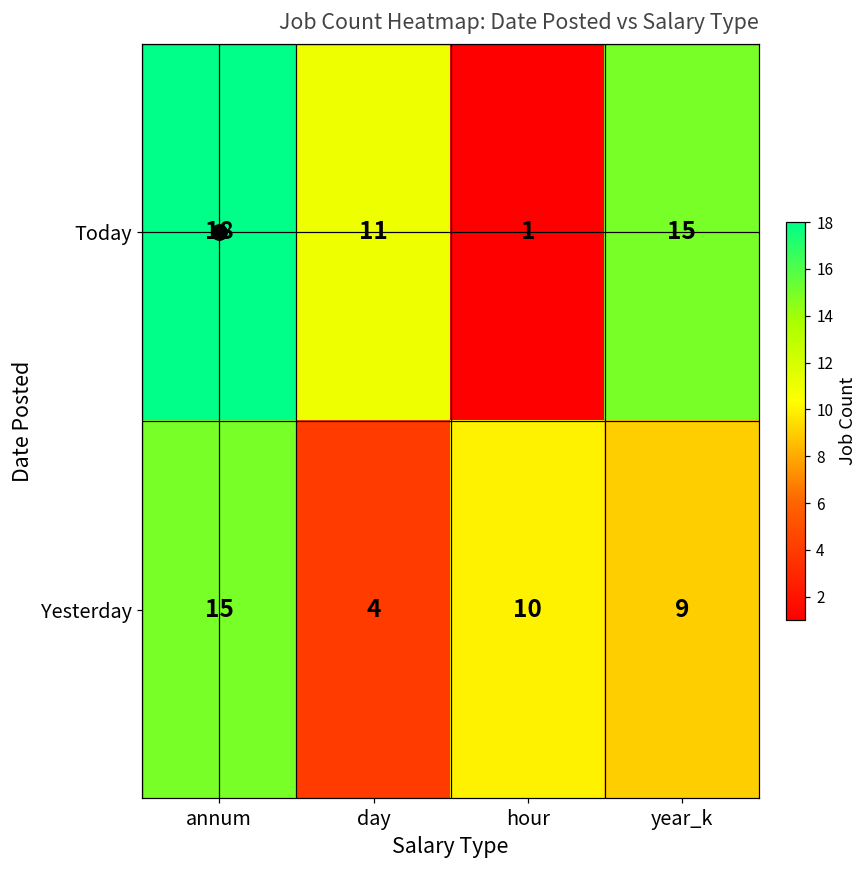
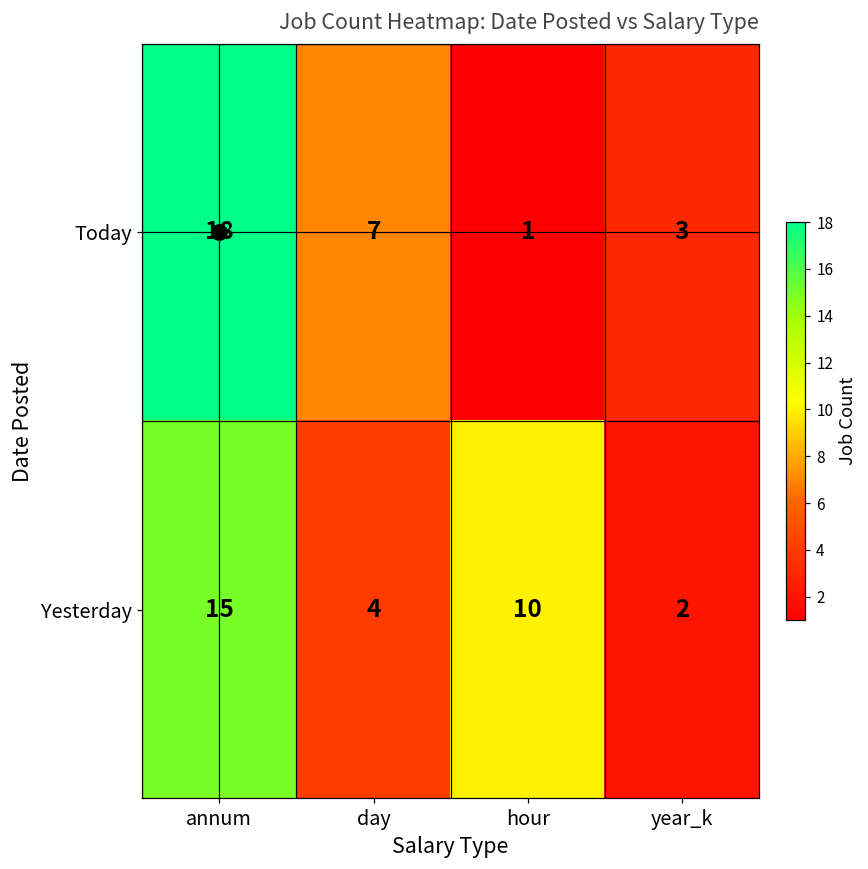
  {
    "Today": {
-     "day": 11,
+     "day": 7,
      "hour": 1,
-     "year_k": 15
+     "year_k": 3
    },
    "Yesterday": {
      "annum": 15,
      "day": 4,
      "hour": 10,
-     "year_k": 9
+     "year_k": 2
    }
  }
